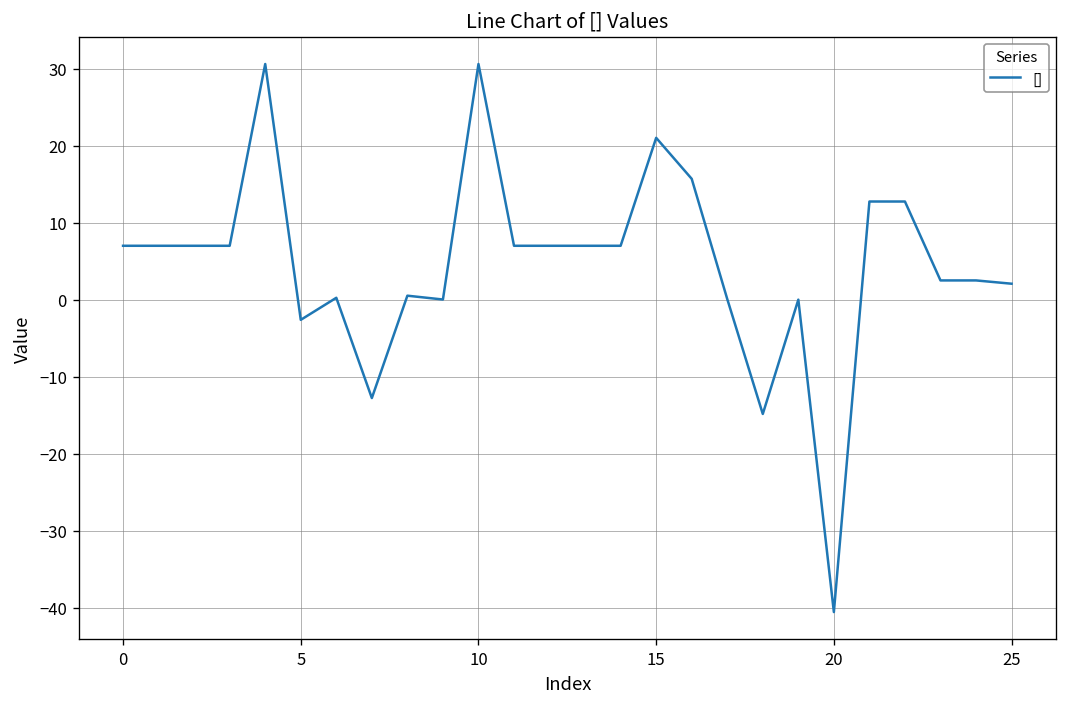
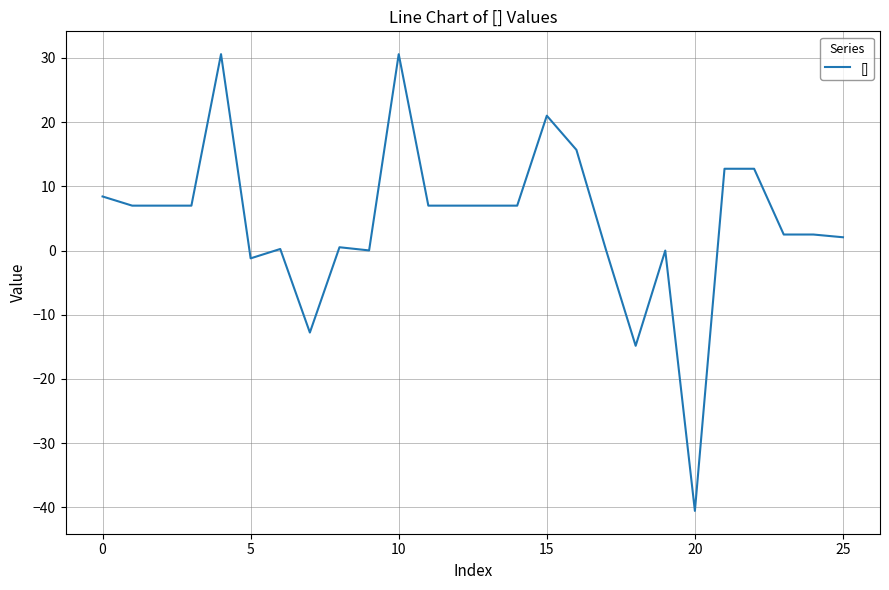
  {
-   "0": 7,
-   "5": -3,
+   "0": 8,
+   "5": -1,
    "10": 31,
    "15": 21,
    "20": -41,
    "25": 2
  }
